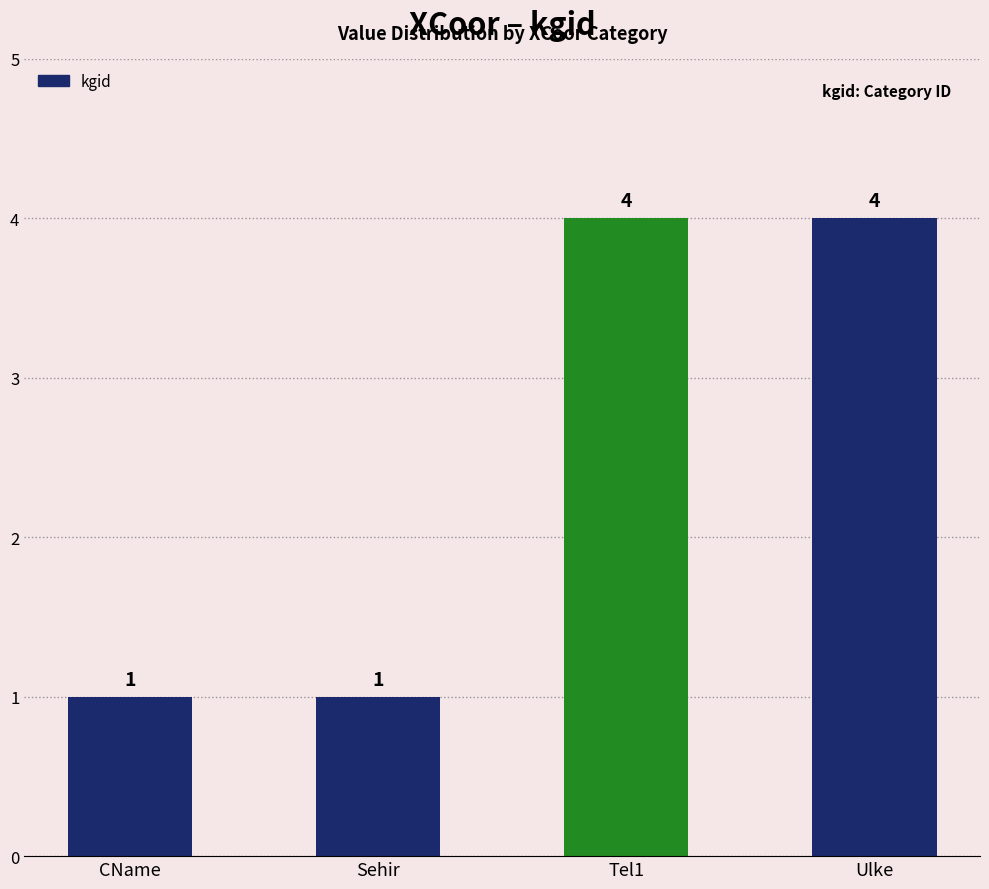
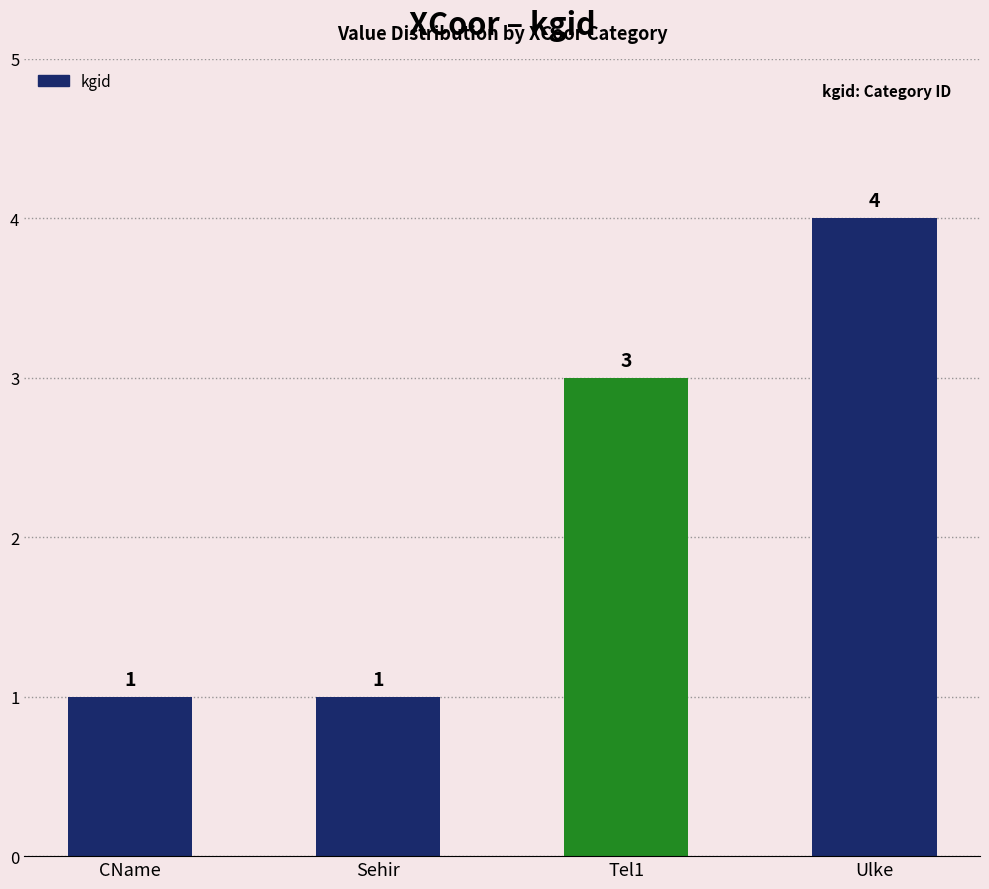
  {
    "CName": 1,
    "Sehir": 1,
-   "Tel1": 4,
+   "Tel1": 3,
    "Ulke": 4
  }
